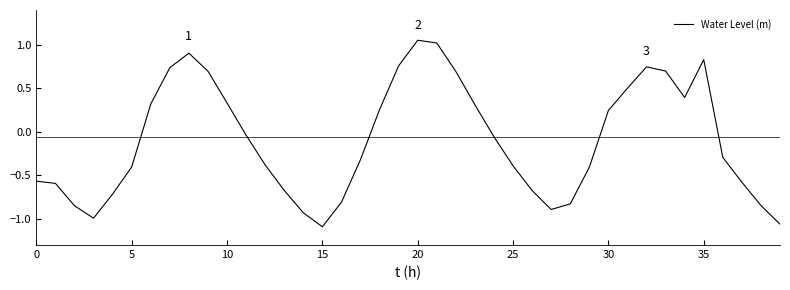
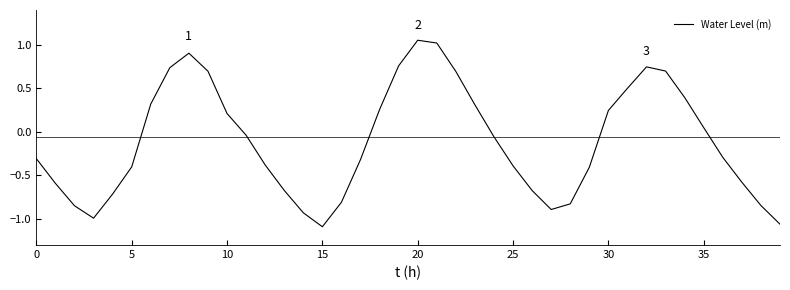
  {
-   "0": -0.6,
+   "0": -0.3,
    "5": -0.4,
-   "10": 0.3,
+   "10": 0.2,
    "15": -1.1,
    "25": -0.4,
    "30": 0.2,
-   "35": 0.8
+   "35": 0.0
  }
